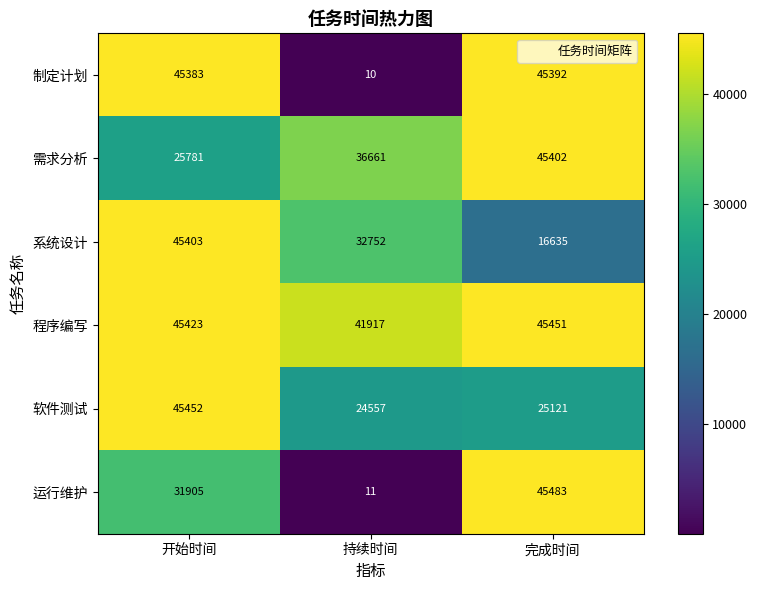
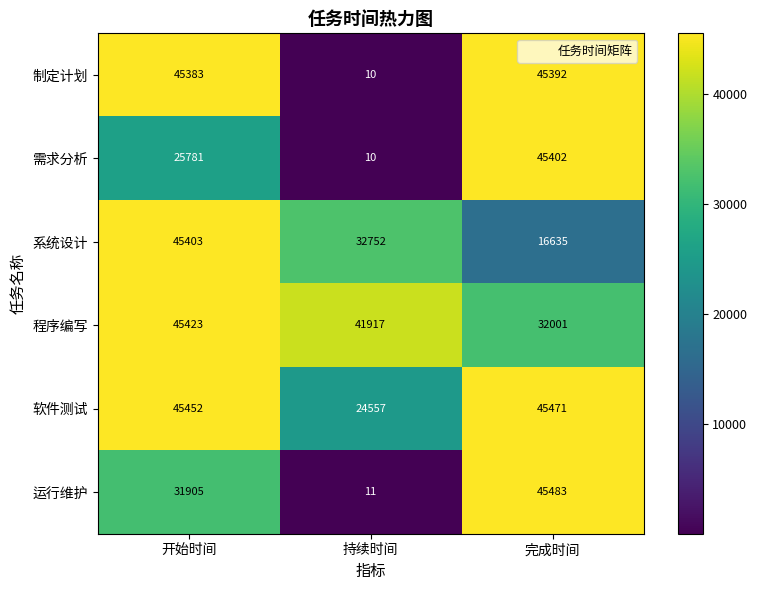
  {
    "制定计划": {
      "开始时间": 45383,
      "持续时间": 10,
      "完成时间": 45392
    },
    "需求分析": {
      "开始时间": 25781,
-     "持续时间": 36661,
+     "持续时间": 10,
      "完成时间": 45402
    },
    "系统设计": {
      "开始时间": 45403,
      "持续时间": 32752,
      "完成时间": 16635
    },
    "程序编写": {
      "开始时间": 45423,
      "持续时间": 41917,
-     "完成时间": 45451
+     "完成时间": 32001
    },
    "软件测试": {
      "开始时间": 45452,
      "持续时间": 24557,
-     "完成时间": 25121
+     "完成时间": 45471
    },
    "运行维护": {
      "开始时间": 31905,
      "持续时间": 11,
      "完成时间": 45483
    }
  }
